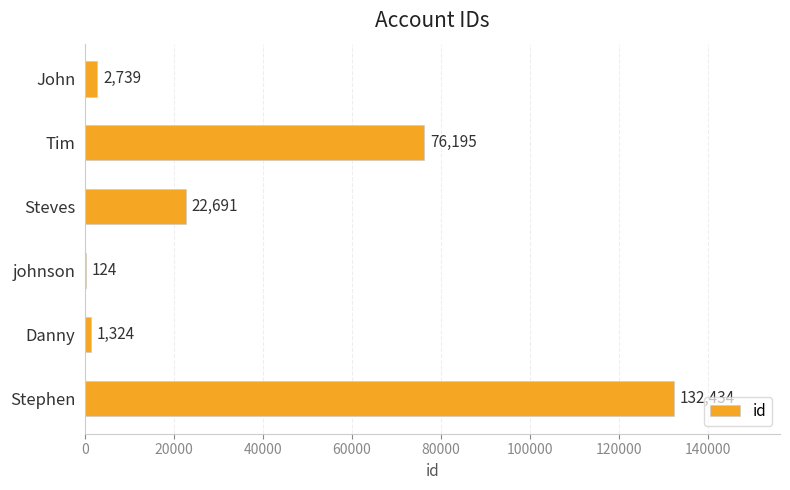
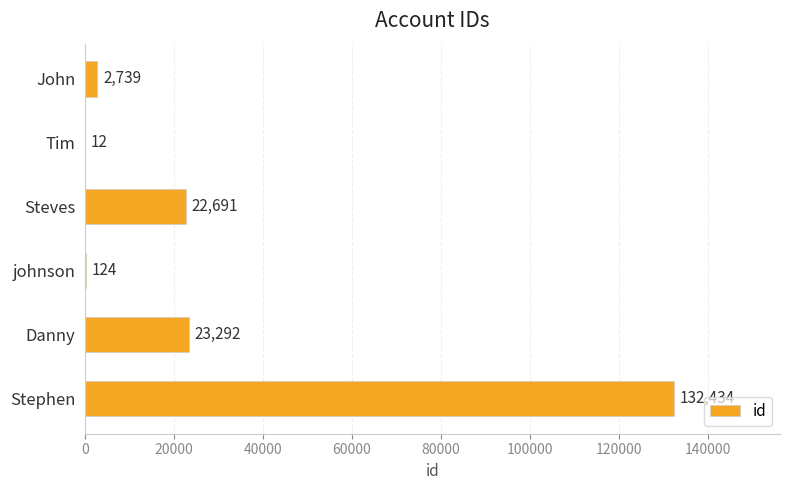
  {
    "John": "2,739",
-   "Tim": "76,195",
+   "Tim": "12",
    "Steves": "22,691",
    "johnson": "124",
-   "Danny": "1,324"
+   "Danny": "23,292"
  }
